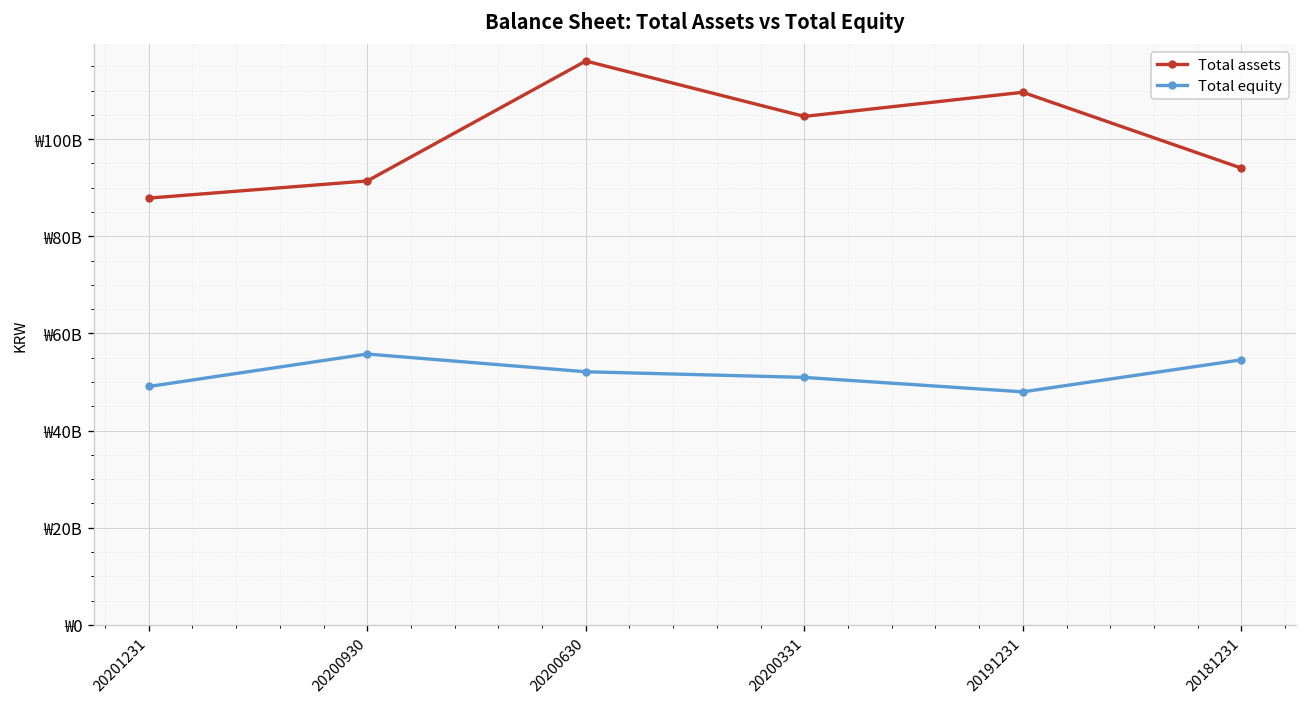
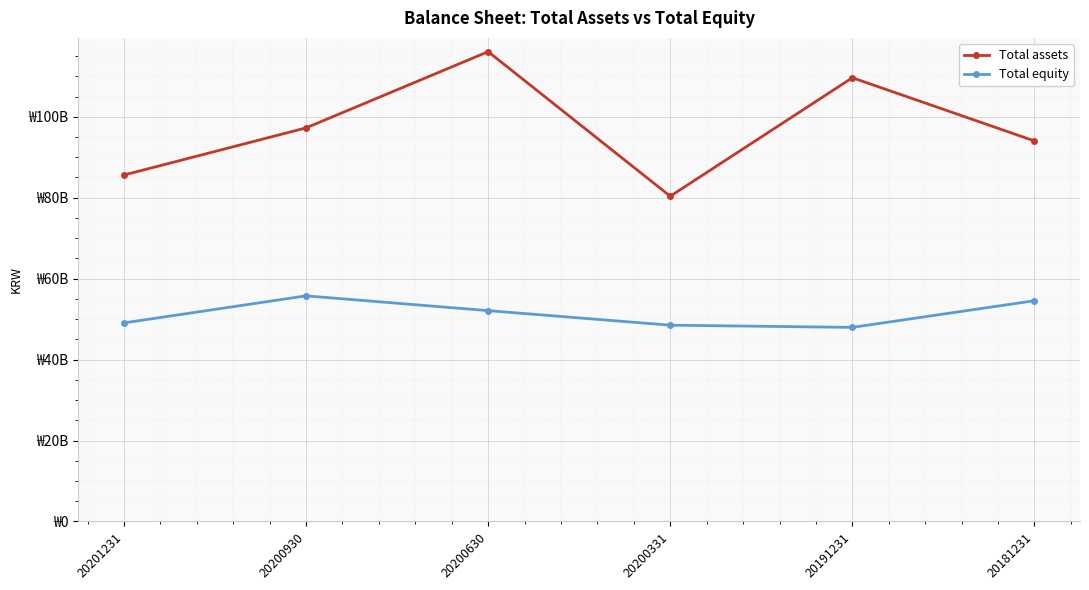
  {
    "Total assets": {
-     "20201231": "₩88000000000",
-     "20200930": "₩91000000000",
+     "20201231": "₩86000000000",
+     "20200930": "₩97000000000",
      "20200630": "₩116000000000",
-     "20200331": "₩105000000000",
+     "20200331": "₩80000000000",
      "20191231": "₩110000000000",
      "20181231": "₩94000000000"
    },
    "Total equity": {
      "20201231": "₩49000000000",
      "20200930": "₩56000000000",
      "20200630": "₩52000000000",
-     "20200331": "₩51000000000",
+     "20200331": "₩49000000000",
      "20191231": "₩48000000000",
      "20181231": "₩55000000000"
    }
  }
